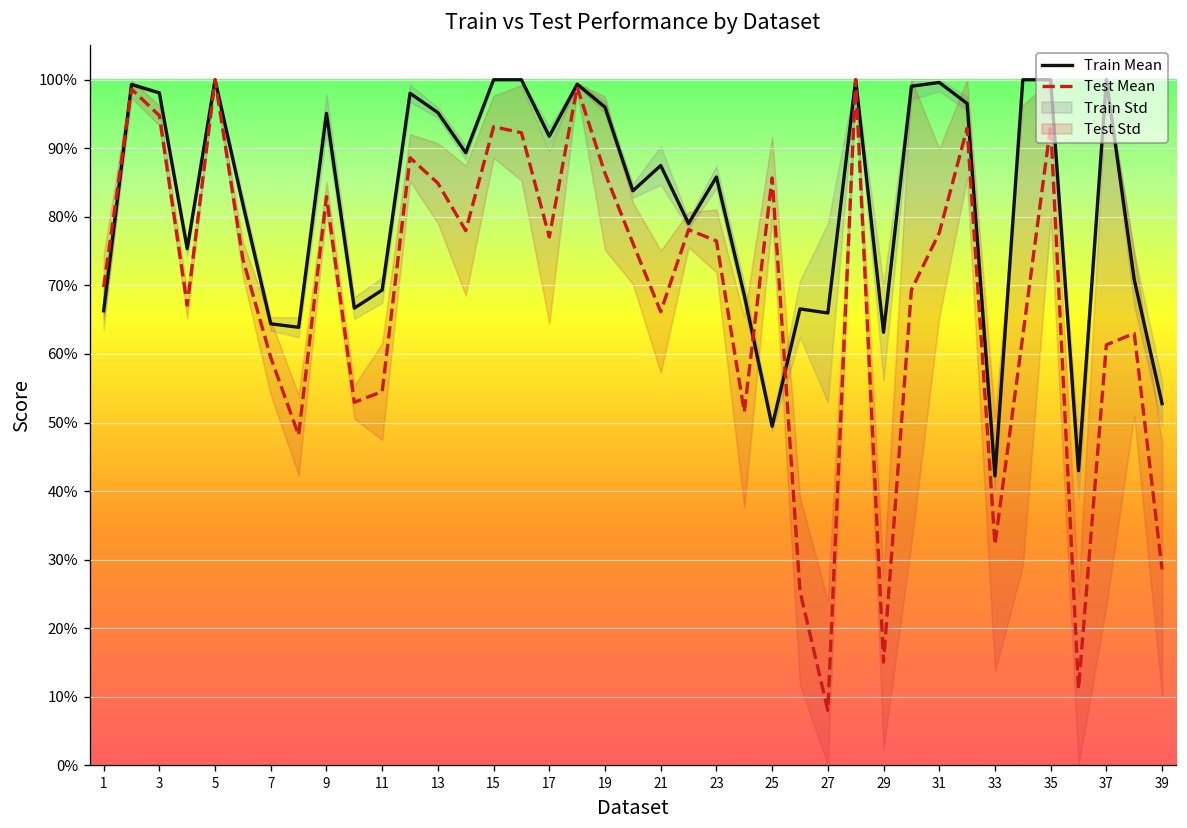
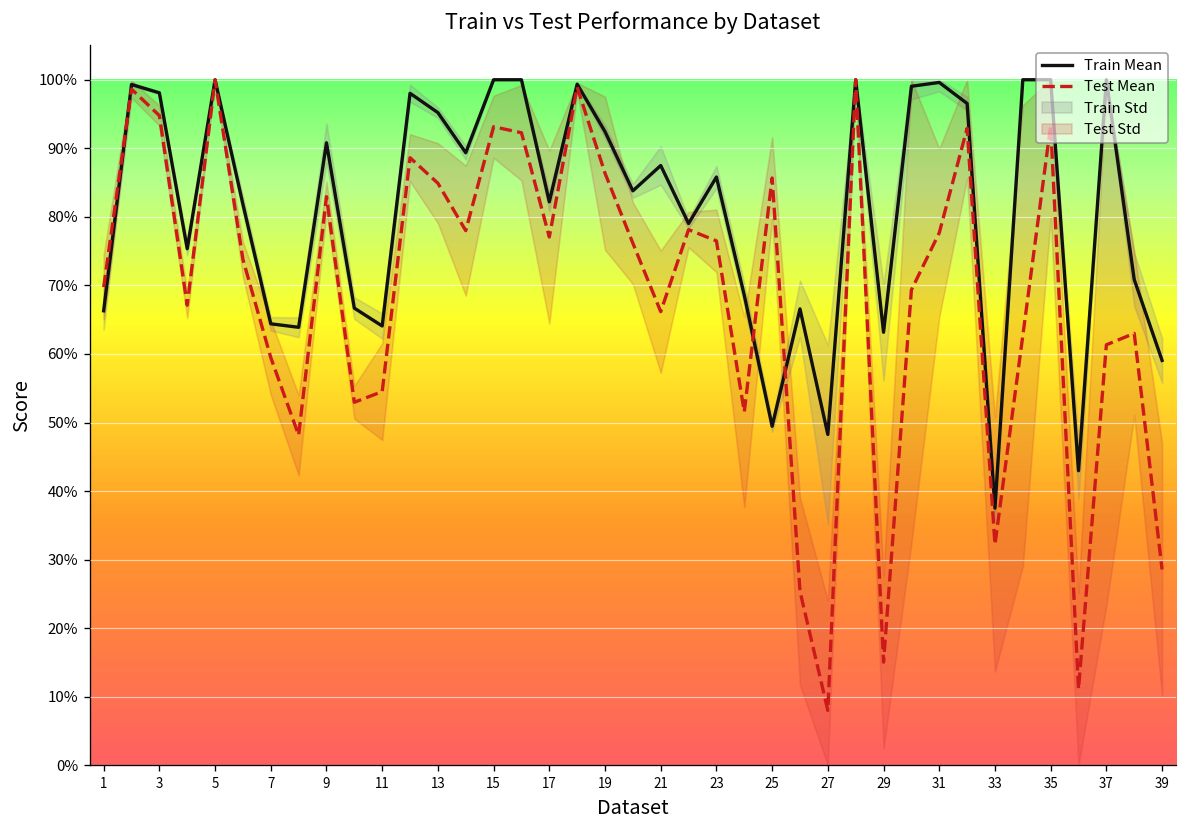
  {
    "Train Mean": {
      "1": "66%",
      "7": "64%",
-     "9": "95%",
-     "11": "69%",
+     "9": "91%",
+     "11": "64%",
      "13": "95%",
-     "17": "92%",
-     "19": "96%",
+     "17": "82%",
+     "19": "92%",
      "21": "87%",
      "23": "86%",
      "25": "49%",
-     "27": "66%",
+     "27": "48%",
      "29": "63%",
-     "33": "42%",
-     "39": "53%"
+     "33": "38%",
+     "39": "59%"
    }
  }
